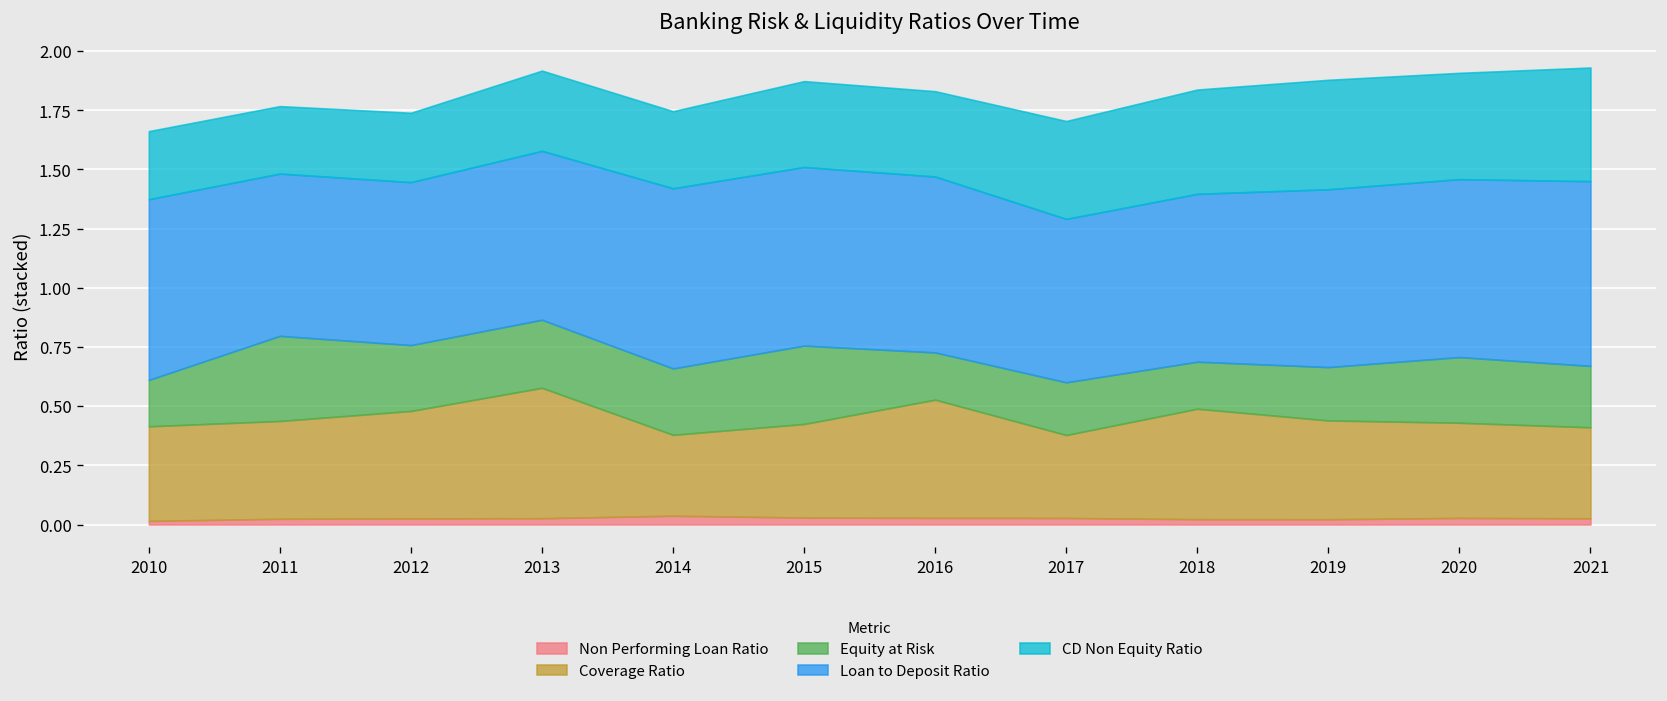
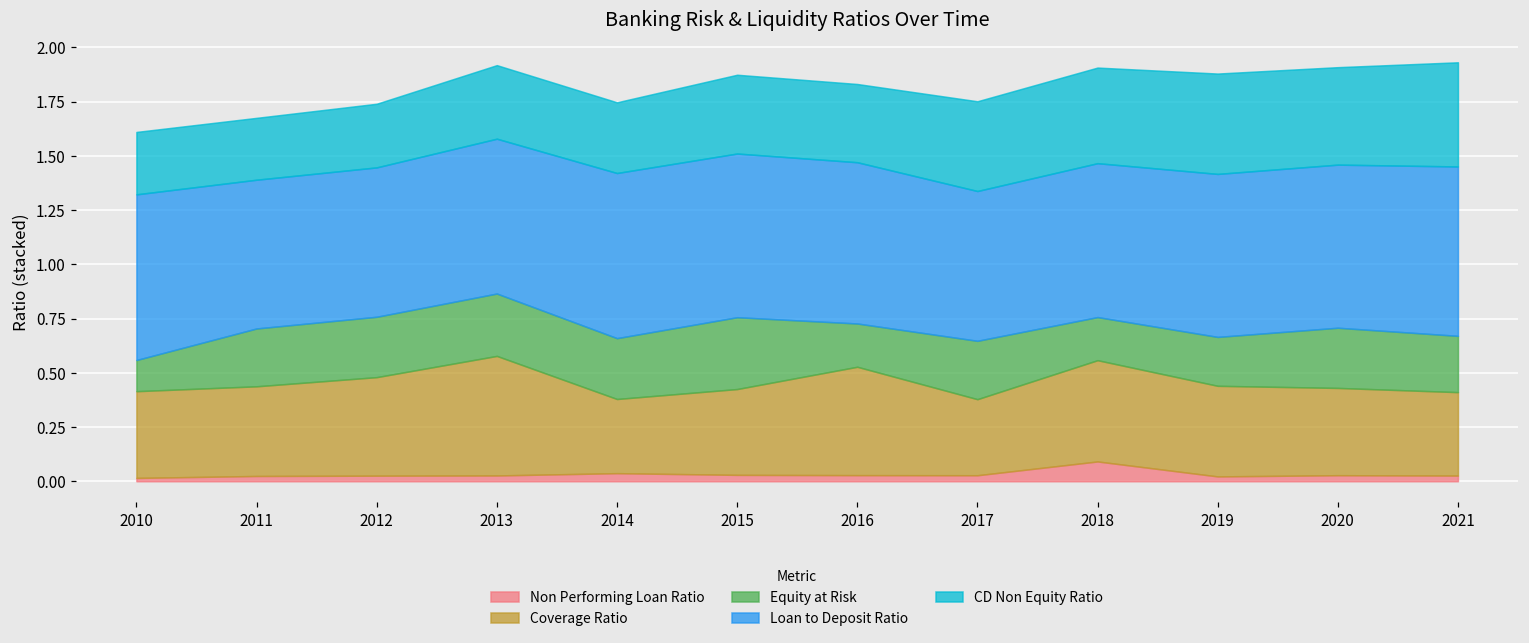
  {
    "Non Performing Loan Ratio": {
      "2010": 0.02,
      "2011": 0.02,
      "2012": 0.03,
      "2013": 0.03,
      "2014": 0.04,
      "2015": 0.03,
      "2016": 0.03,
      "2017": 0.03,
-     "2018": 0.02,
+     "2018": 0.09,
      "2019": 0.02,
      "2020": 0.03,
      "2021": 0.03
    },
    "Coverage Ratio": {
      "2010": 0.40,
      "2011": 0.41,
      "2012": 0.45,
      "2013": 0.55,
      "2014": 0.34,
      "2015": 0.40,
      "2016": 0.50,
      "2017": 0.35,
      "2018": 0.47,
      "2019": 0.42,
      "2020": 0.40,
      "2021": 0.38
    },
    "Equity at Risk": {
-     "2010": 0.20,
-     "2011": 0.36,
+     "2010": 0.14,
+     "2011": 0.27,
      "2012": 0.28,
      "2013": 0.29,
      "2014": 0.28,
      "2015": 0.33,
      "2016": 0.20,
-     "2017": 0.22,
+     "2017": 0.27,
      "2018": 0.20,
      "2019": 0.23,
      "2020": 0.28,
      "2021": 0.26
    }
  }
